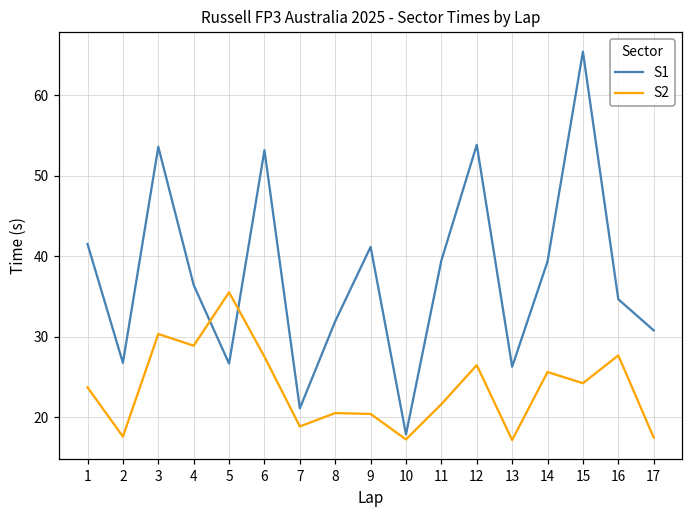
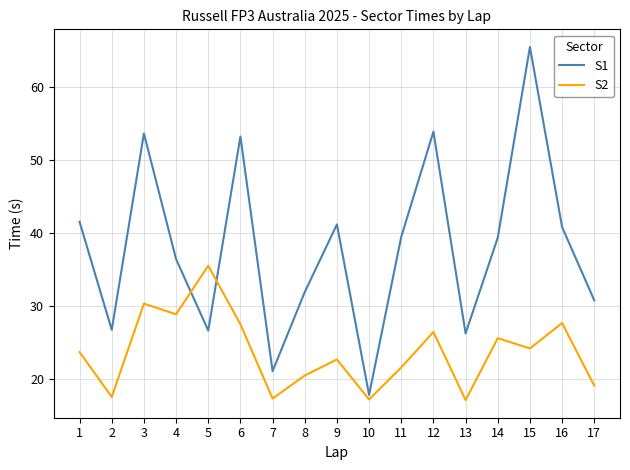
  {
    "S1": {
      "1": 42,
      "2": 27,
      "3": 54,
      "4": 36,
      "5": 27,
      "6": 53,
      "7": 21,
      "8": 32,
      "9": 41,
      "10": 18,
      "11": 39,
      "12": 54,
      "13": 26,
      "14": 39,
      "15": 65,
-     "16": 35,
+     "16": 41,
      "17": 31
    },
    "S2": {
      "1": 24,
      "2": 18,
      "3": 30,
      "4": 29,
      "5": 36,
      "6": 28,
-     "7": 19,
+     "7": 17,
      "8": 21,
-     "9": 20,
+     "9": 23,
      "10": 17,
      "11": 22,
      "12": 26,
      "13": 17,
      "14": 26,
      "15": 24,
      "16": 28,
-     "17": 17
+     "17": 19
    }
  }
